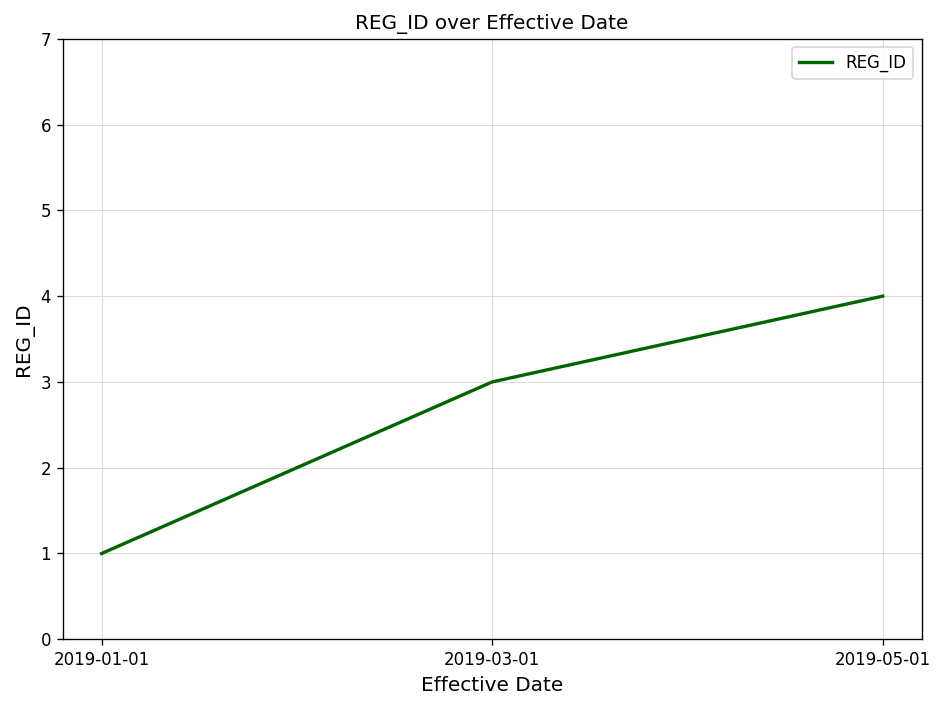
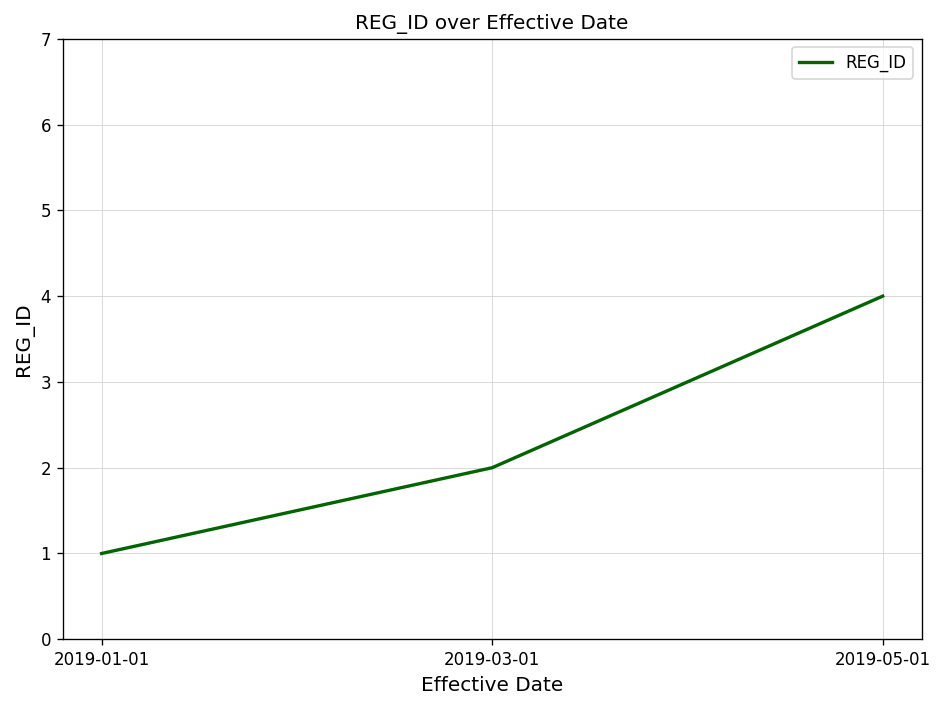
  {
    "2019-01-01": 1,
-   "2019-03-01": 3,
+   "2019-03-01": 2,
    "2019-05-01": 4
  }
